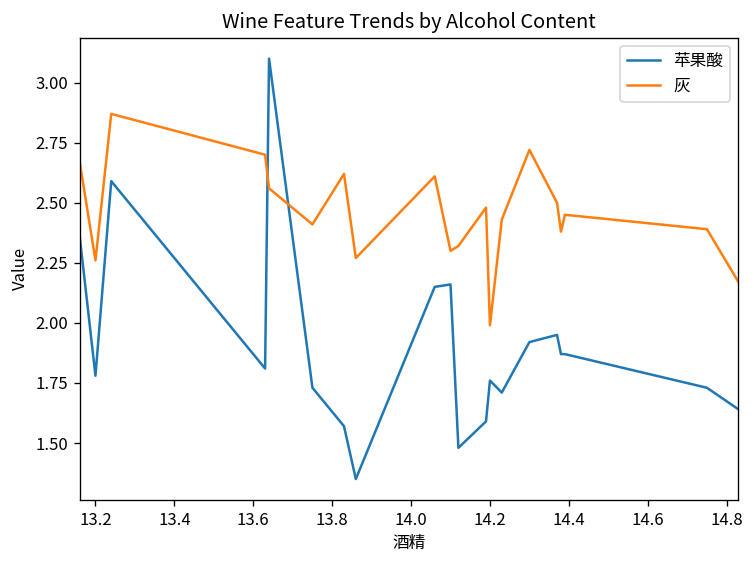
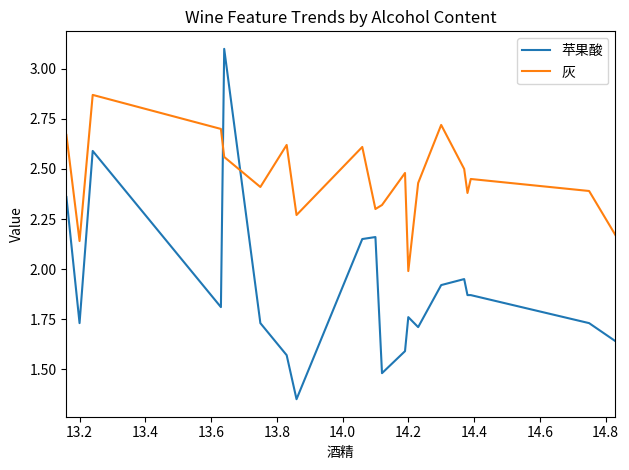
  {
    "苹果酸": {
-     "13.2": 1.78,
+     "13.2": 1.73,
      "14.2": 1.76
    },
    "灰": {
-     "13.2": 2.26,
+     "13.2": 2.14,
      "14.2": 1.99
    }
  }
